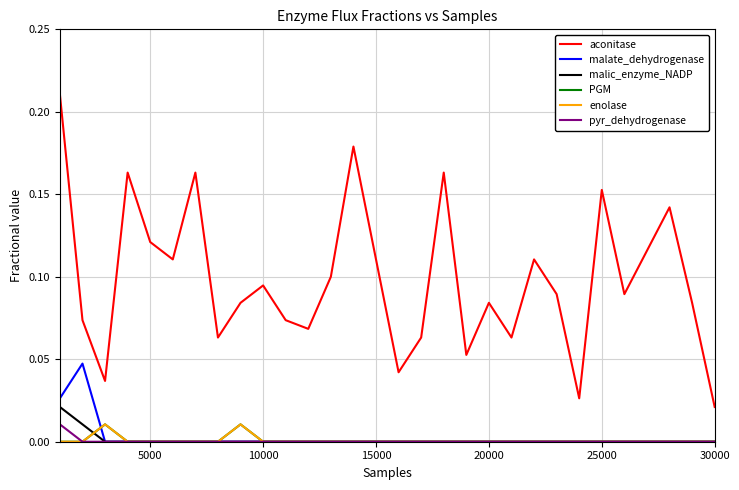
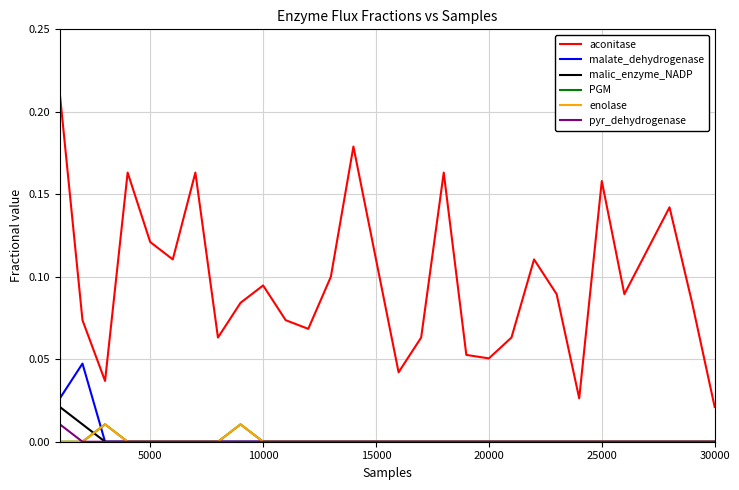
  {
    "aconitase": {
      "5000": 0.121,
      "10000": 0.095,
      "15000": 0.111,
-     "20000": 0.084,
-     "25000": 0.153,
+     "20000": 0.051,
+     "25000": 0.158,
      "30000": 0.021
    }
  }
